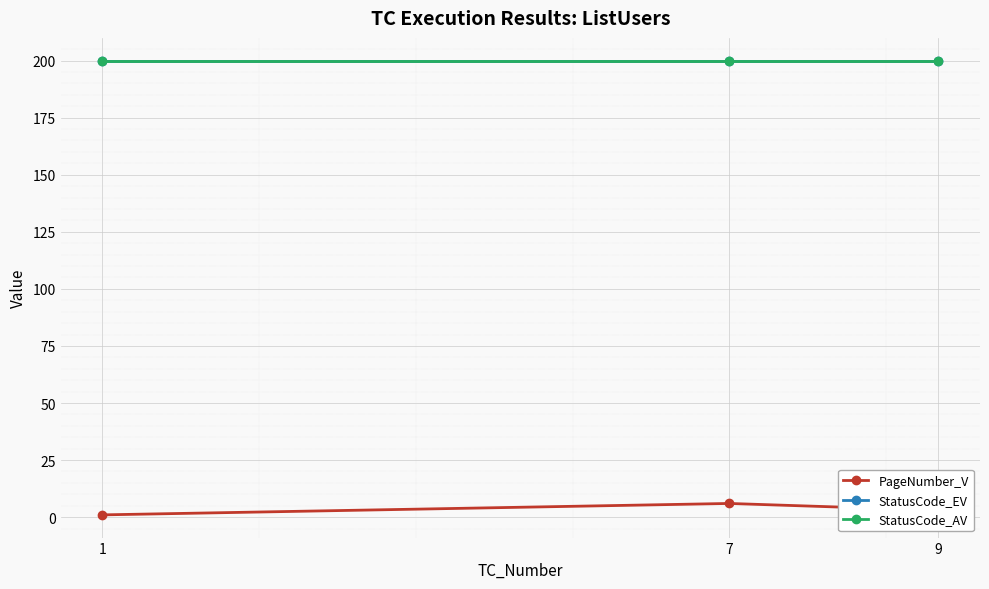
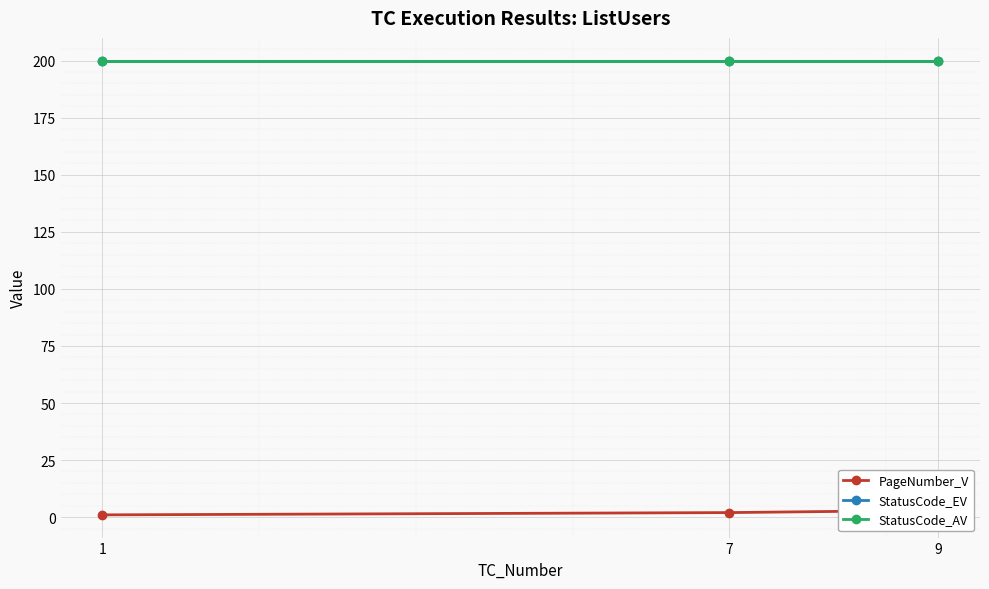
  {
    "PageNumber_V": {
      "1": 1,
-     "7": 6
+     "7": 2
    },
    "StatusCode_AV": {
      "1": 200,
      "7": 200,
      "9": 200
    }
  }
